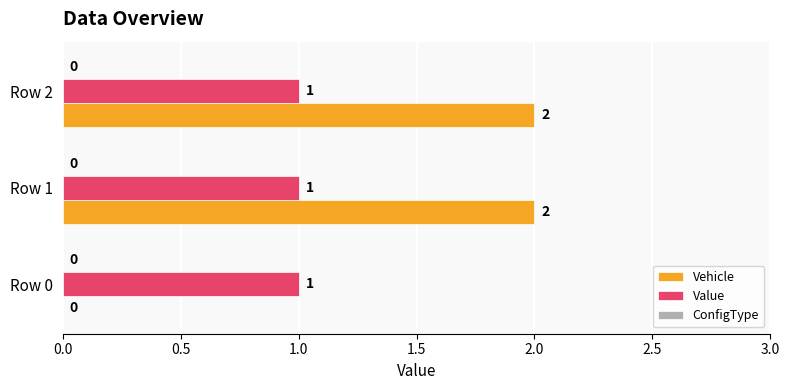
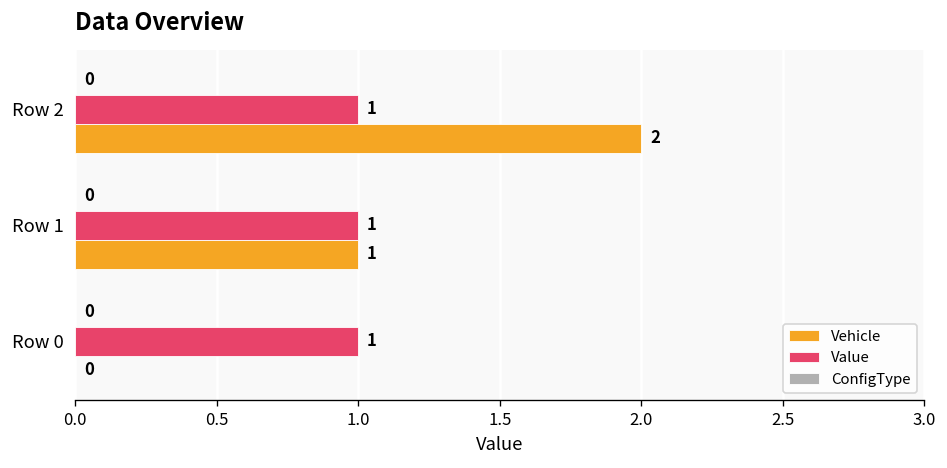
  {
    "Vehicle": {
      "Row 2": 2,
-     "Row 1": 2,
+     "Row 1": 1,
      "Row 0": 0
    },
    "Value": {
      "Row 2": 1,
      "Row 1": 1,
      "Row 0": 1
    },
    "ConfigType": {
      "Row 2": 0,
      "Row 1": 0,
      "Row 0": 0
    }
  }
